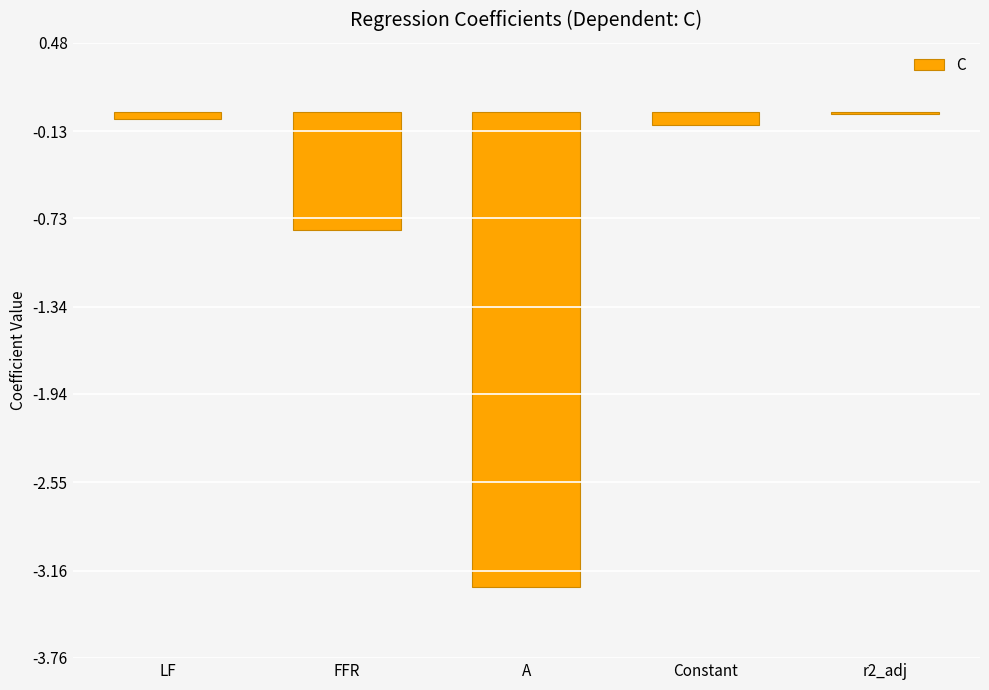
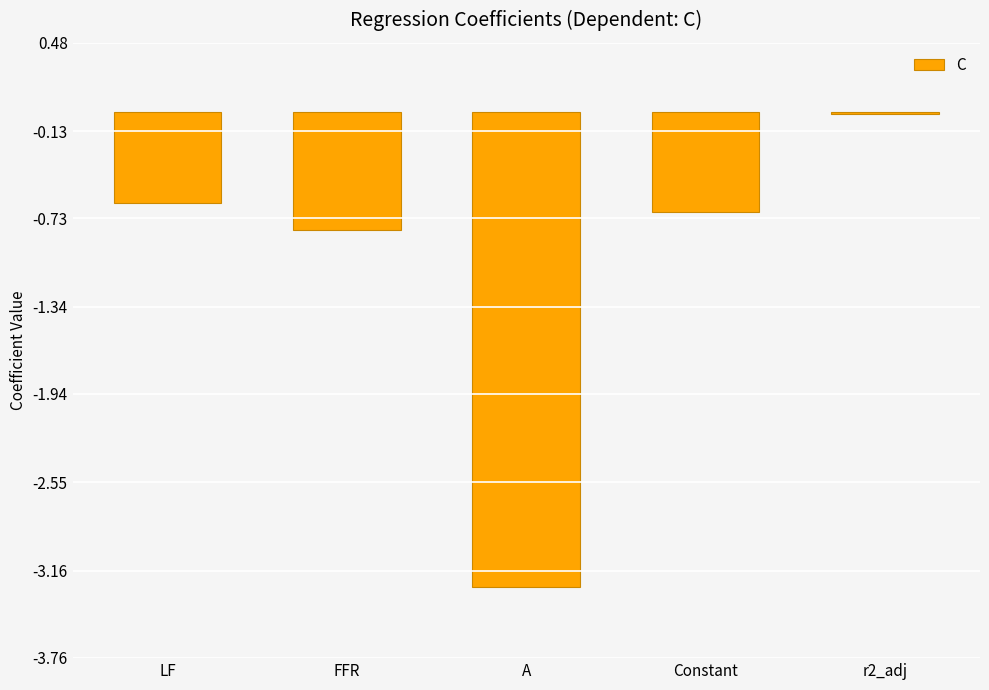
  {
-   "LF": -0.04,
+   "LF": -0.62,
    "FFR": -0.81,
    "A": -3.27,
-   "Constant": -0.09
+   "Constant": -0.69
  }
